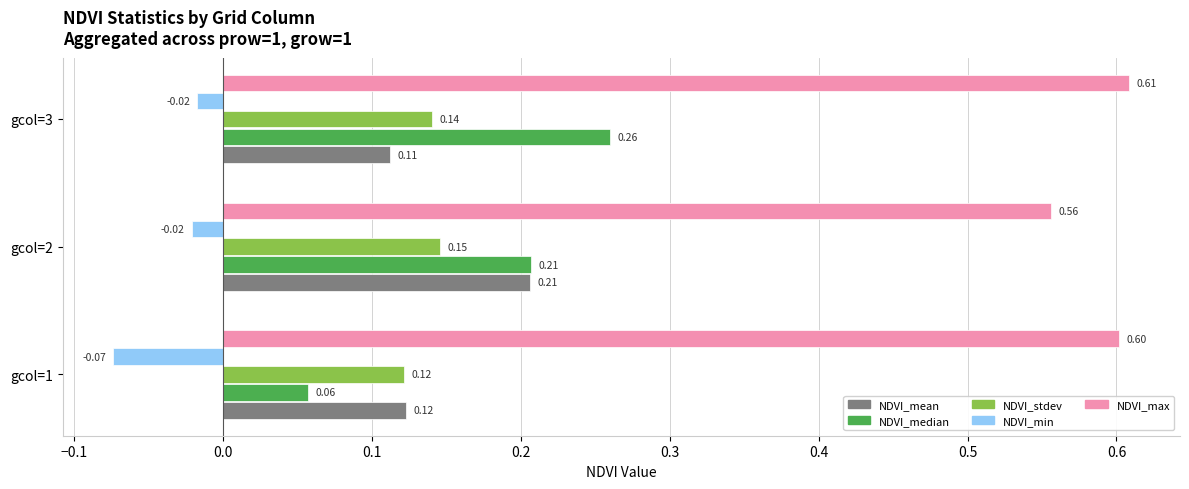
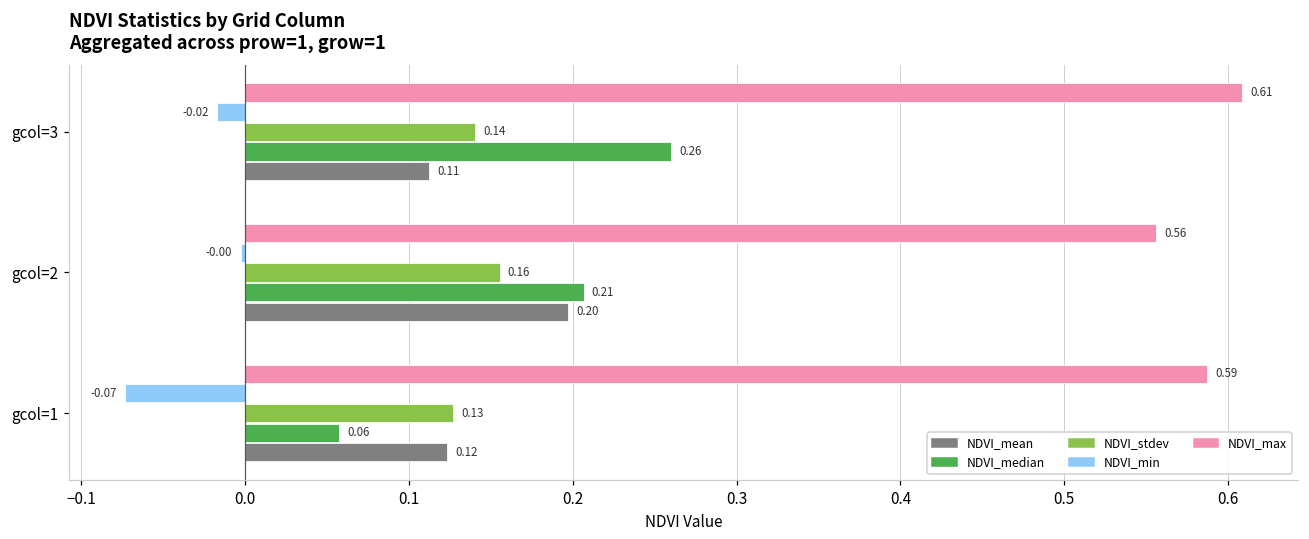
  {
    "NDVI_mean": {
      "gcol=3": 0.11,
-     "gcol=2": 0.21,
+     "gcol=2": 0.20,
      "gcol=1": 0.12
    },
    "NDVI_median": {
      "gcol=3": 0.26,
      "gcol=2": 0.21,
      "gcol=1": 0.06
    },
    "NDVI_stdev": {
      "gcol=3": 0.14,
-     "gcol=2": 0.15,
-     "gcol=1": 0.12
+     "gcol=2": 0.16,
+     "gcol=1": 0.13
    },
    "NDVI_min": {
      "gcol=3": -0.02,
-     "gcol=2": -0.02,
+     "gcol=2": -0.00,
      "gcol=1": -0.07
    },
    "NDVI_max": {
      "gcol=3": 0.61,
      "gcol=2": 0.56,
-     "gcol=1": 0.60
+     "gcol=1": 0.59
    }
  }
